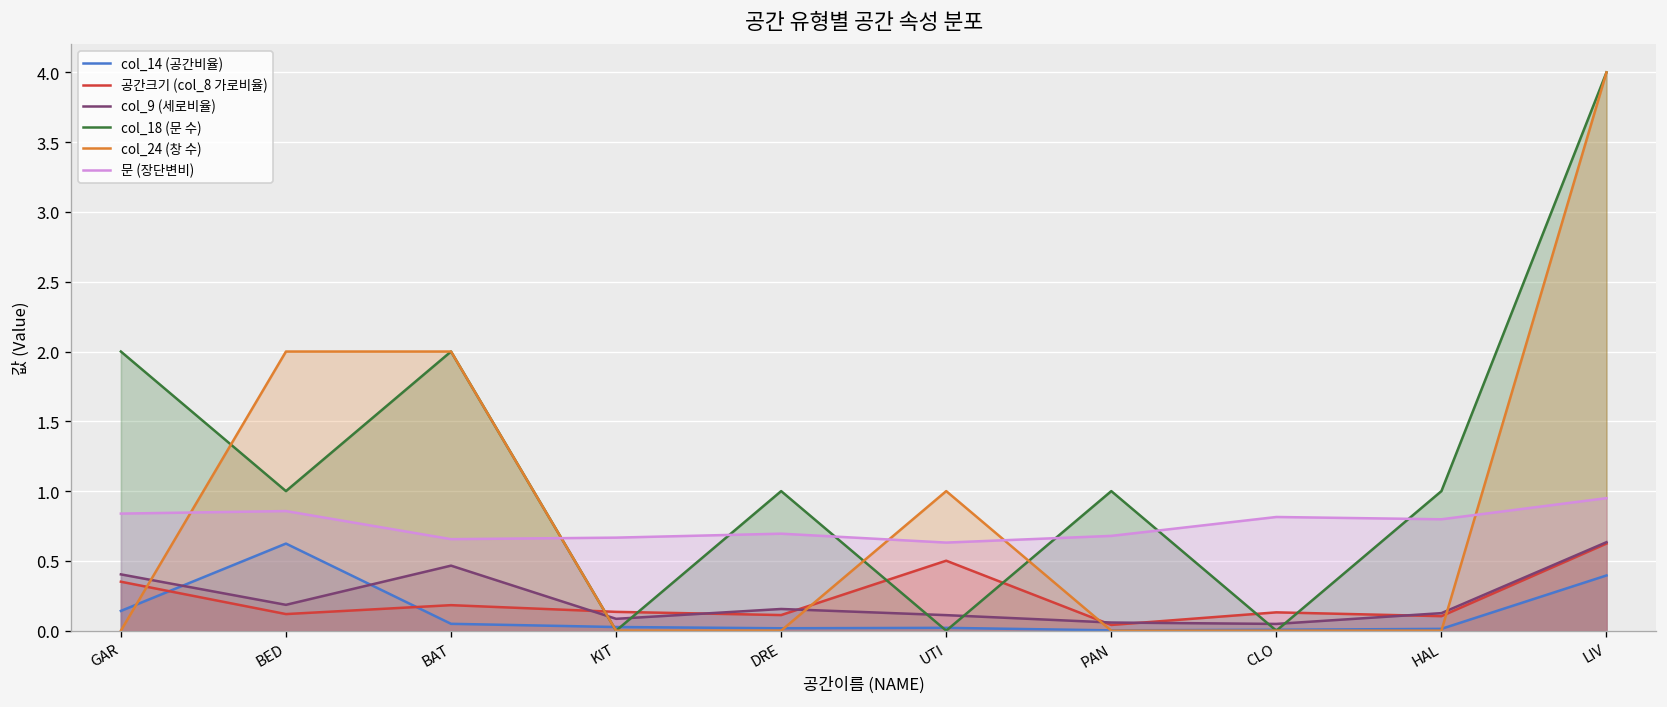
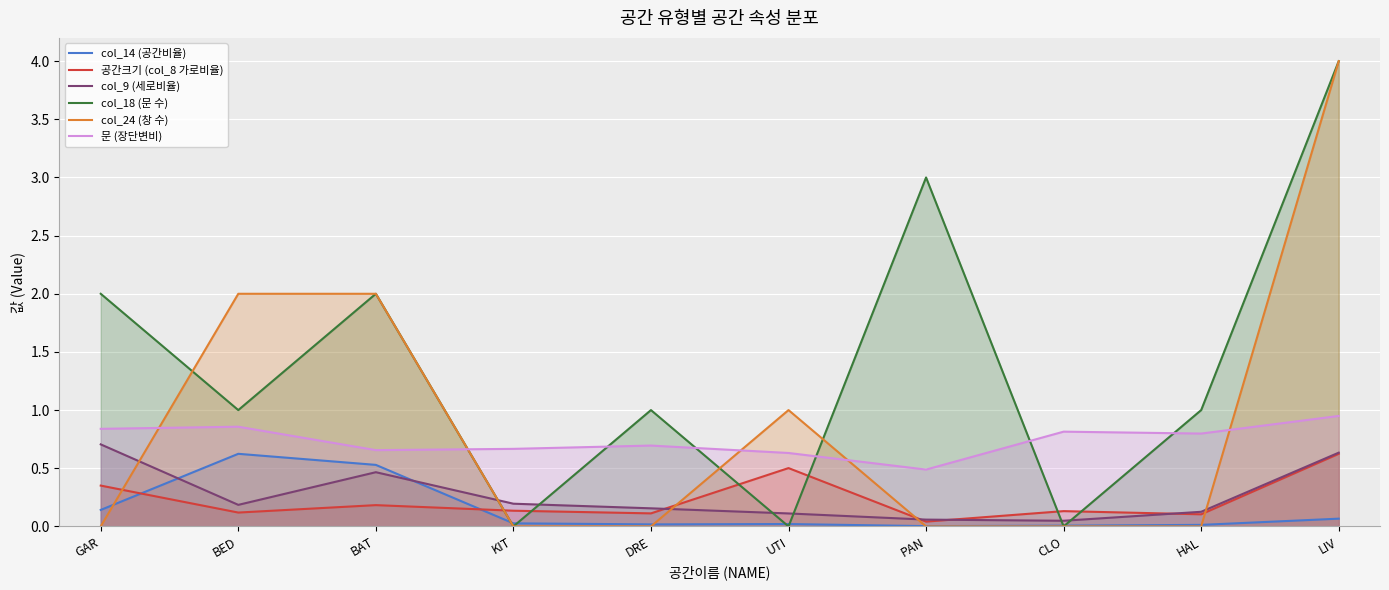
  {
    "col_14 (공간비율)": {
      "GAR": 0.14,
      "BED": 0.62,
-     "BAT": 0.05,
+     "BAT": 0.53,
      "KIT": 0.03,
-     "LIV": 0.40
+     "LIV": 0.07
    },
    "공간크기 (col_8 가로비율)": {
      "GAR": 0.35,
      "BED": 0.12,
      "BAT": 0.18,
      "KIT": 0.13,
      "DRE": 0.11,
      "UTI": 0.50,
      "CLO": 0.13
    },
    "col_9 (세로비율)": {
-     "GAR": 0.40,
+     "GAR": 0.71,
      "BED": 0.19,
      "BAT": 0.47,
-     "KIT": 0.09,
+     "KIT": 0.20,
      "DRE": 0.16,
      "UTI": 0.11,
      "CLO": 0.05
    },
    "col_18 (문 수)": {
      "GAR": 2,
      "BED": 1,
      "DRE": 1,
-     "PAN": 1,
+     "PAN": 3,
      "HAL": 1
    },
    "col_24 (창 수)": {
      "GAR": 0.00,
      "BED": 2.00,
      "UTI": 1.00
    },
    "문 (장단변비)": {
      "GAR": 0.84,
      "BED": 0.86,
      "BAT": 0.66,
      "KIT": 0.67,
      "DRE": 0.70,
      "UTI": 0.63,
-     "PAN": 0.68,
+     "PAN": 0.49,
      "CLO": 0.81,
      "HAL": 0.80,
      "LIV": 0.95
    }
  }
